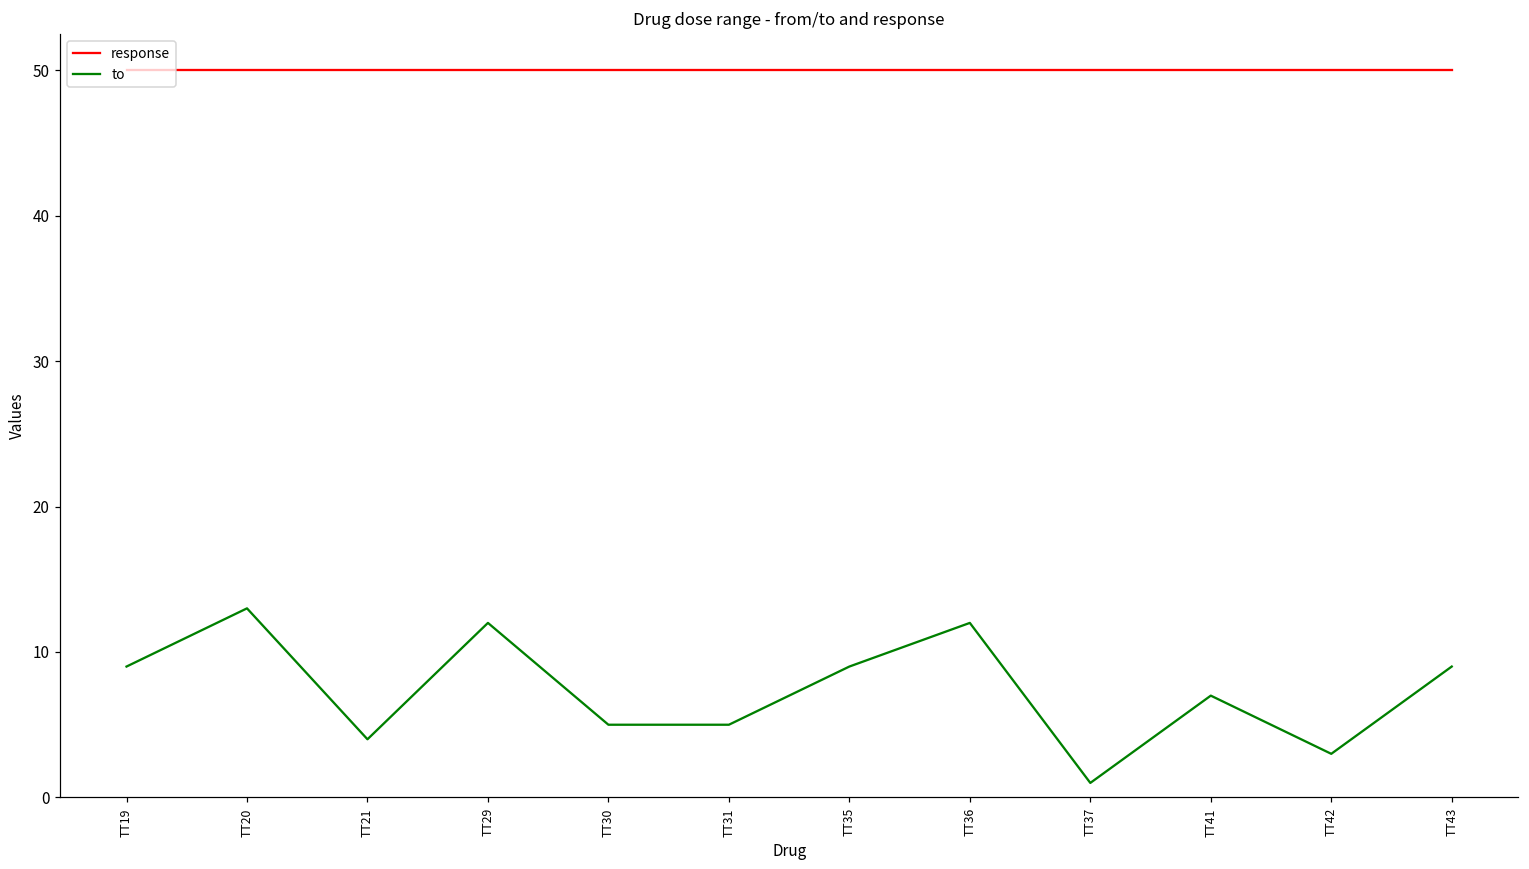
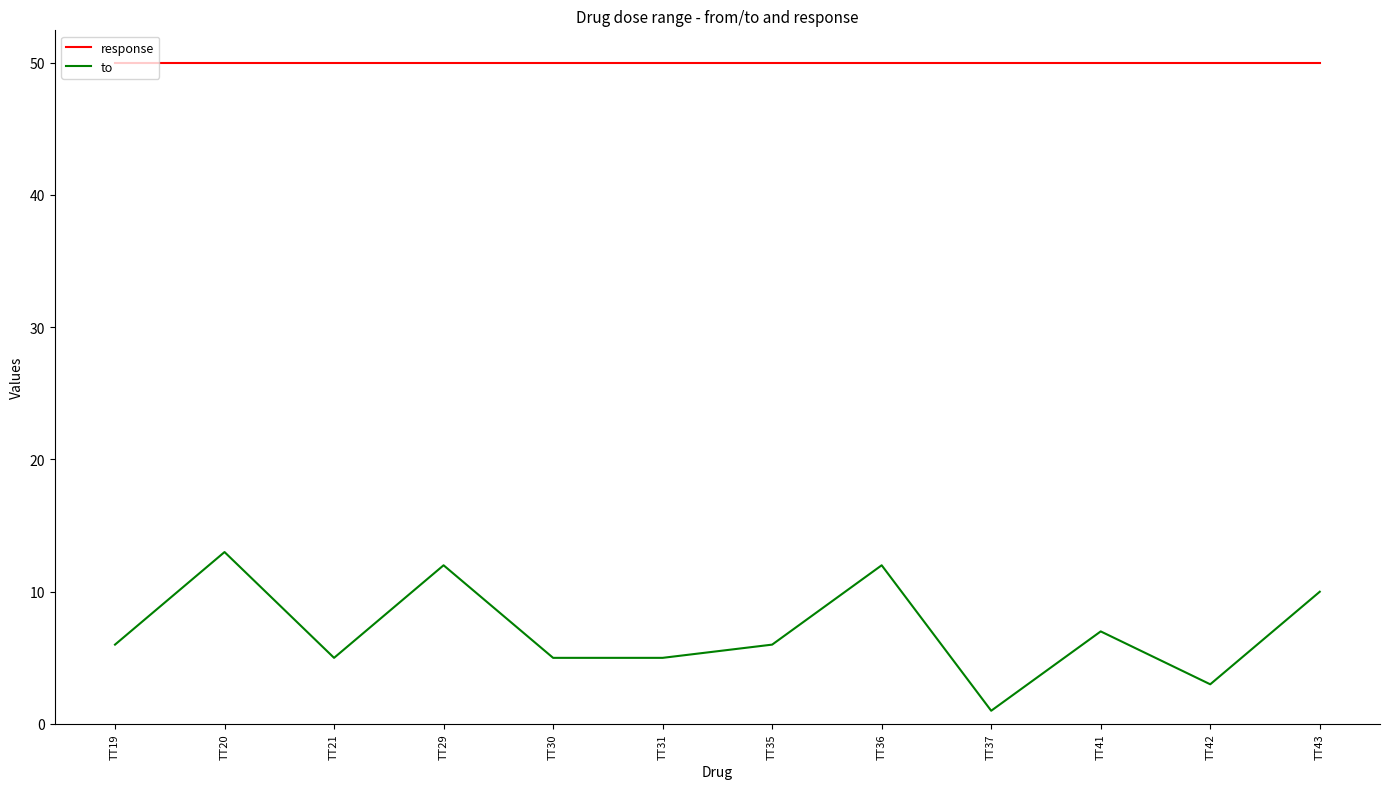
  {
    "response": {
      "TT20": 50,
      "TT21": 50,
      "TT29": 50,
      "TT30": 50,
      "TT31": 50,
      "TT35": 50,
      "TT36": 50,
      "TT37": 50,
      "TT41": 50,
      "TT42": 50,
      "TT43": 50
    },
    "to": {
-     "TT19": 9,
+     "TT19": 6,
      "TT20": 13,
-     "TT21": 4,
+     "TT21": 5,
      "TT29": 12,
      "TT30": 5,
      "TT31": 5,
-     "TT35": 9,
+     "TT35": 6,
      "TT36": 12,
      "TT37": 1,
      "TT41": 7,
      "TT42": 3,
-     "TT43": 9
+     "TT43": 10
    }
  }
